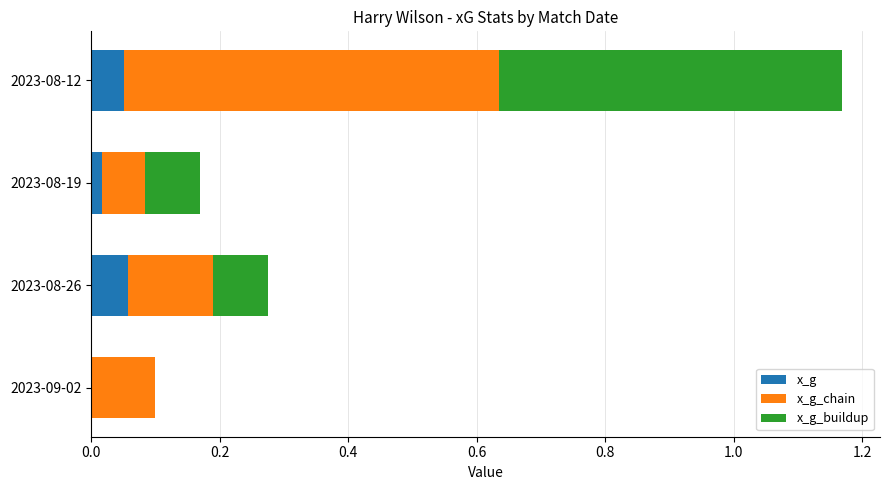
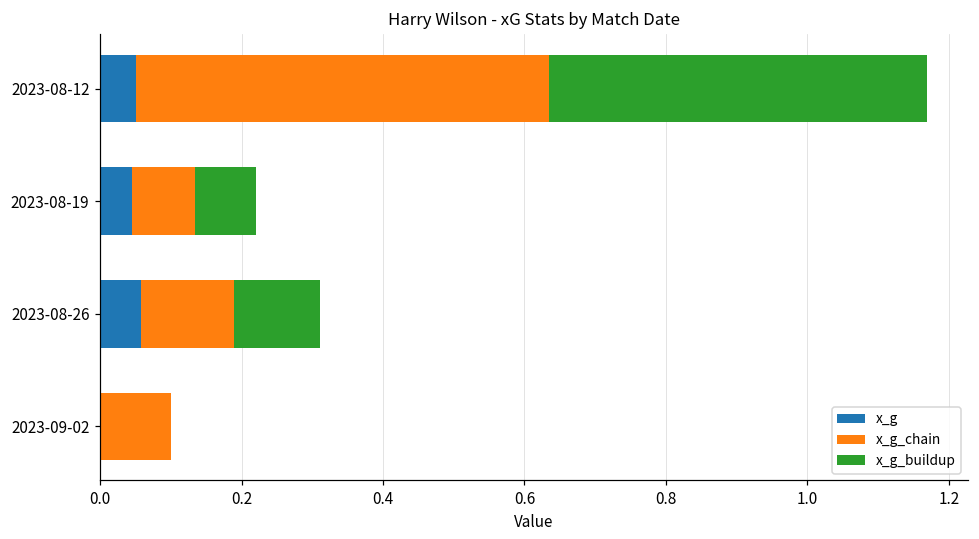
  {
    "x_g": {
      "2023-08-12": 0.05,
-     "2023-08-19": 0.02,
+     "2023-08-19": 0.05,
      "2023-08-26": 0.06,
      "2023-09-02": 0.00
    },
    "x_g_chain": {
      "2023-08-12": 0.58,
-     "2023-08-19": 0.07,
+     "2023-08-19": 0.09,
      "2023-08-26": 0.13,
      "2023-09-02": 0.10
    },
    "x_g_buildup": {
      "2023-08-12": 0.53,
      "2023-08-19": 0.09,
-     "2023-08-26": 0.09,
+     "2023-08-26": 0.12,
      "2023-09-02": 0.00
    }
  }
